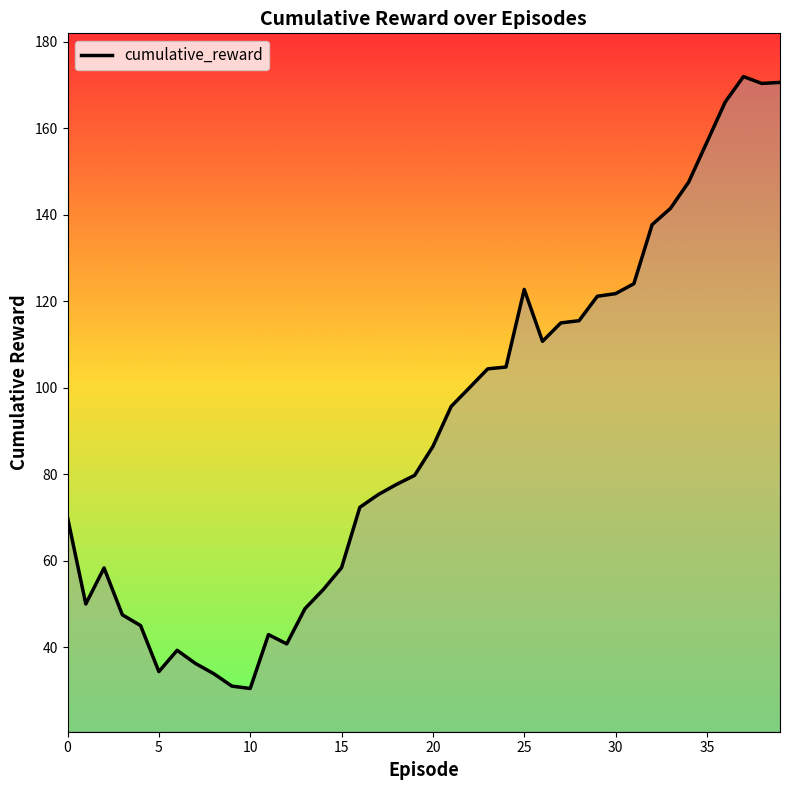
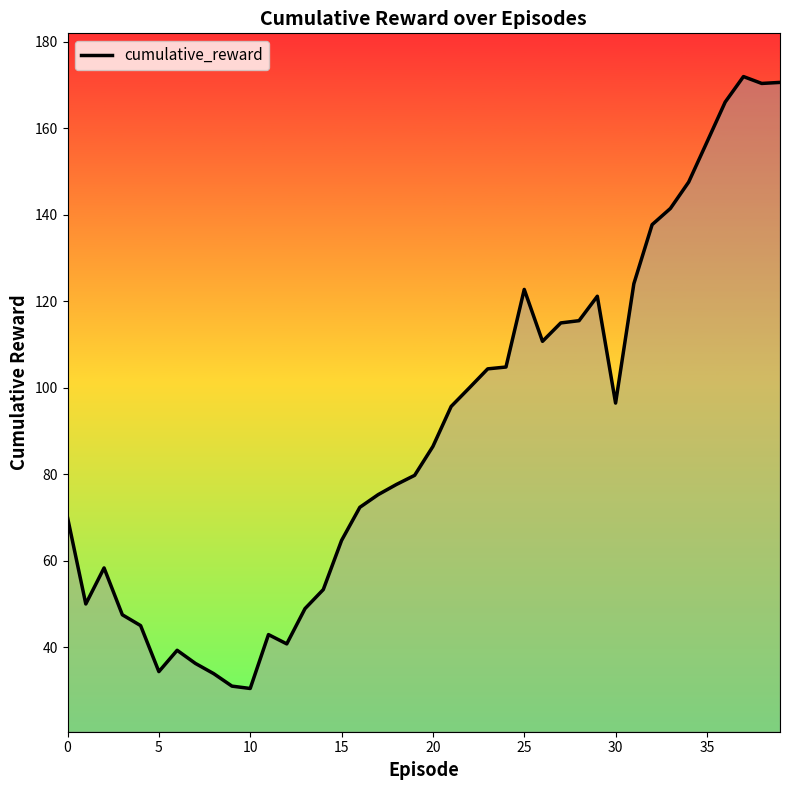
  {
    "0": 70,
    "5": 34,
    "10": 30,
-   "15": 58,
+   "15": 65,
    "20": 86,
    "25": 123,
-   "30": 122,
+   "30": 96,
    "35": 157
  }
